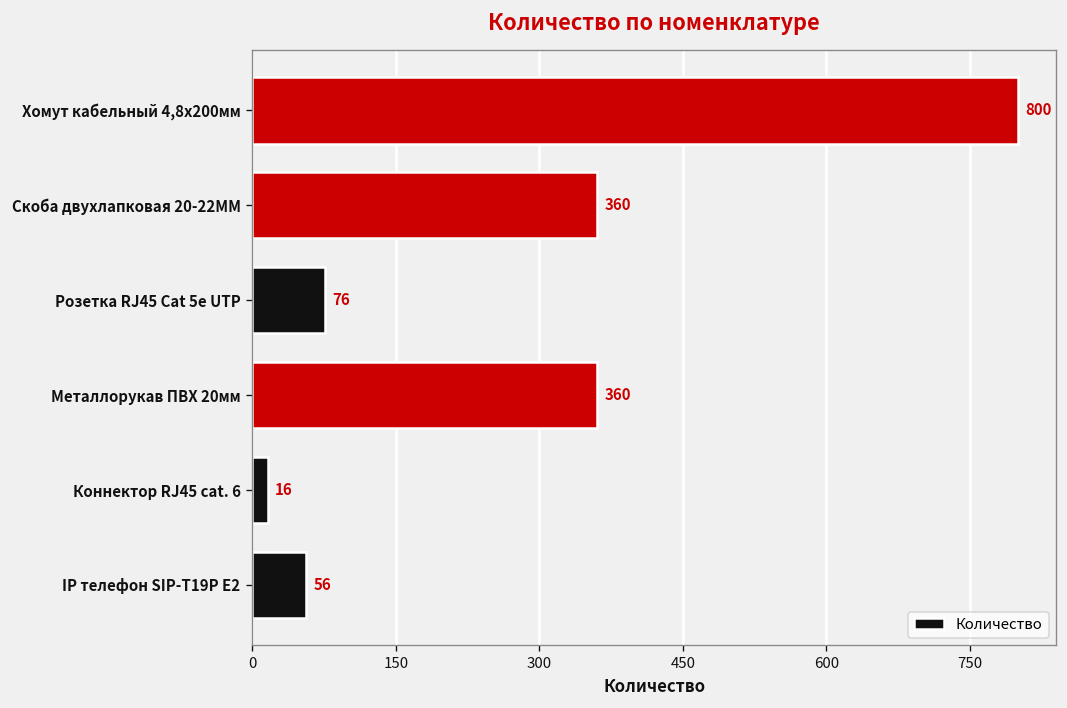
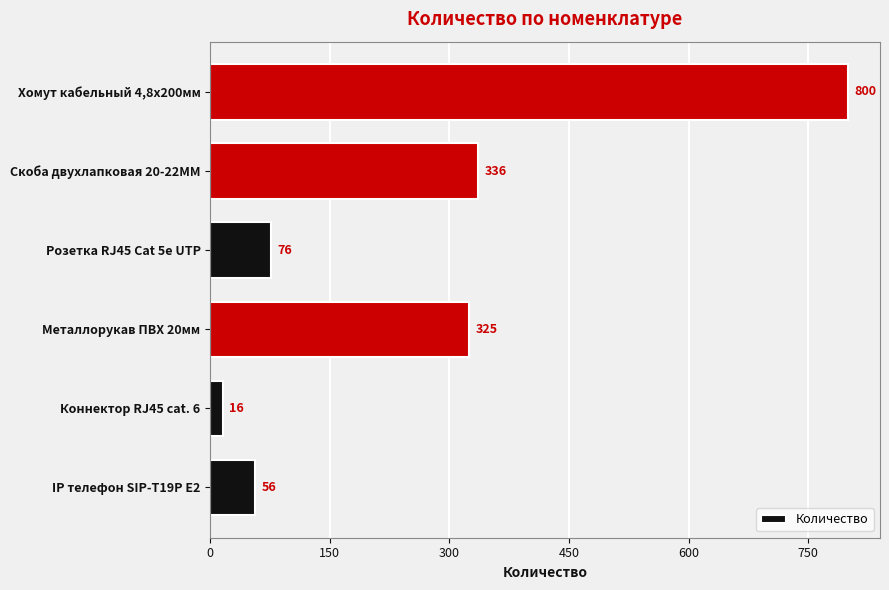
  {
    "Хомут кабельный 4,8х200мм": 800,
-   "Скоба двухлапковая 20-22ММ": 360,
+   "Скоба двухлапковая 20-22ММ": 336,
    "Розетка RJ45 Cat 5e UTP": 76,
-   "Металлорукав ПВХ 20мм": 360,
+   "Металлорукав ПВХ 20мм": 325,
    "Коннектор RJ45 cat. 6": 16,
    "IP телефон SIP-T19P E2": 56
  }
